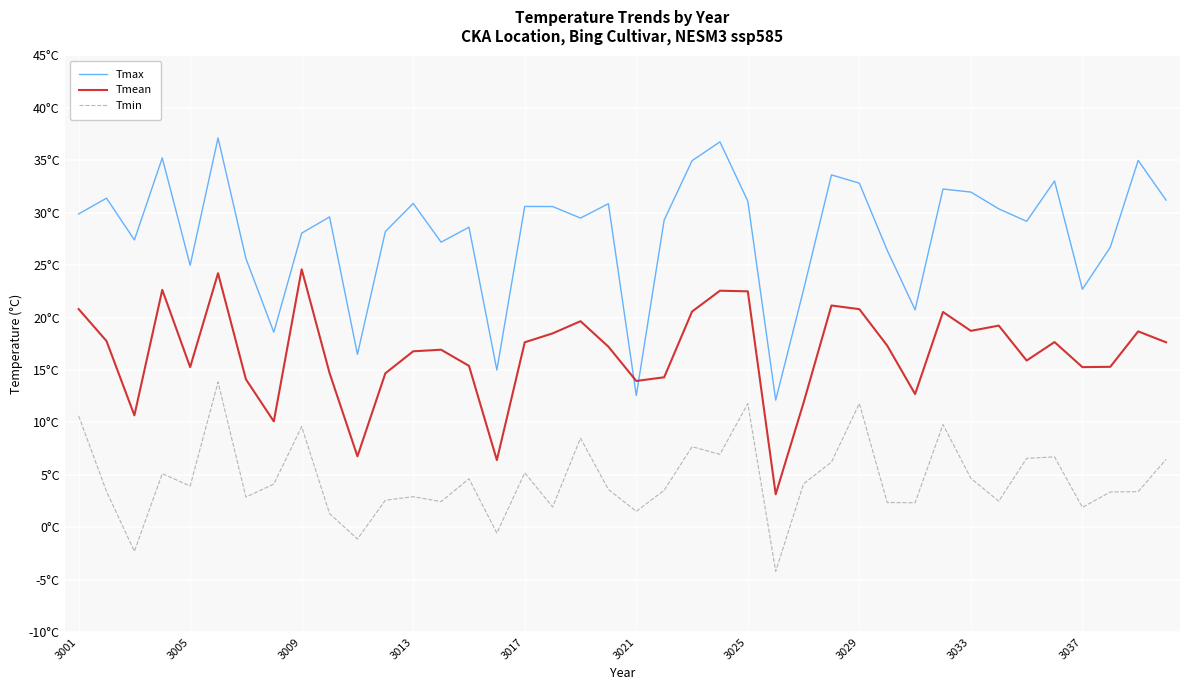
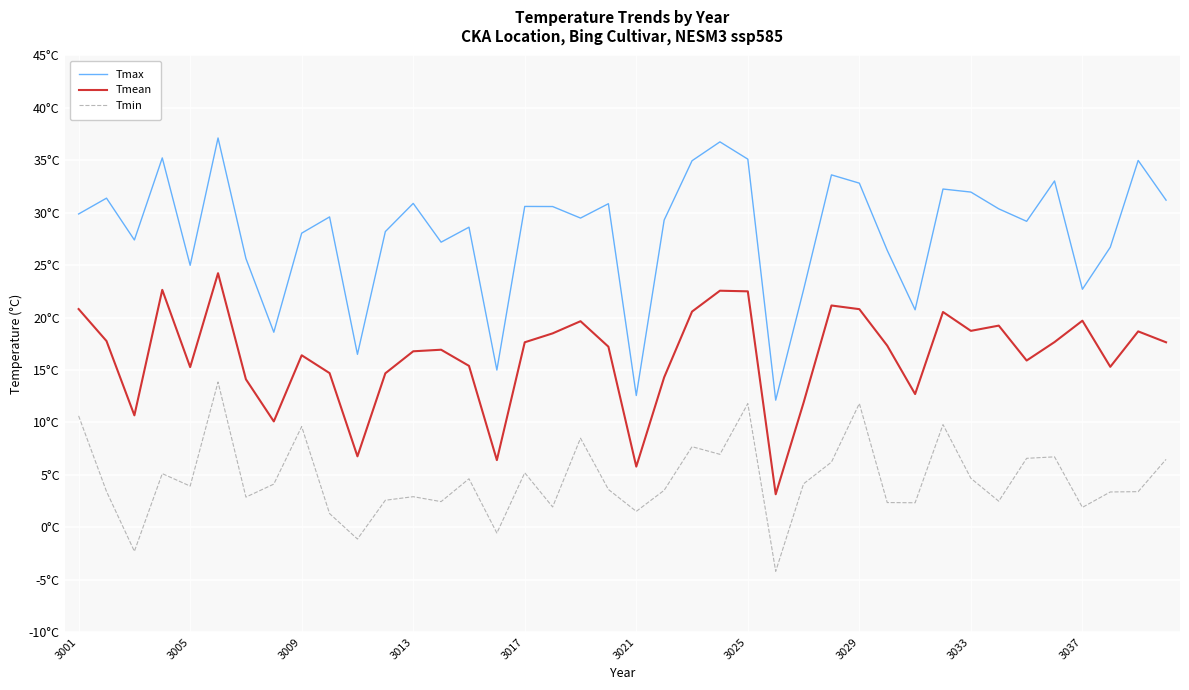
  {
    "Tmax": {
      "3001": "29.9°C",
      "3005": "25.0°C",
      "3009": "28.1°C",
      "3013": "30.9°C",
      "3017": "30.6°C",
      "3021": "12.6°C",
-     "3025": "31.1°C",
+     "3025": "35.1°C",
      "3029": "32.8°C",
      "3033": "32.0°C",
      "3037": "22.7°C"
    },
    "Tmean": {
      "3001": "20.8°C",
      "3005": "15.3°C",
-     "3009": "24.6°C",
+     "3009": "16.4°C",
      "3013": "16.8°C",
      "3017": "17.6°C",
-     "3021": "14.0°C",
+     "3021": "5.8°C",
      "3025": "22.5°C",
      "3029": "20.8°C",
      "3033": "18.7°C",
-     "3037": "15.3°C"
+     "3037": "19.7°C"
    },
    "Tmin": {
      "3001": "10.6°C",
      "3005": "3.9°C",
      "3009": "9.6°C",
      "3013": "2.9°C",
      "3017": "5.2°C",
      "3021": "1.5°C",
      "3025": "11.8°C",
      "3029": "11.8°C",
      "3033": "4.7°C",
      "3037": "1.9°C"
    }
  }
